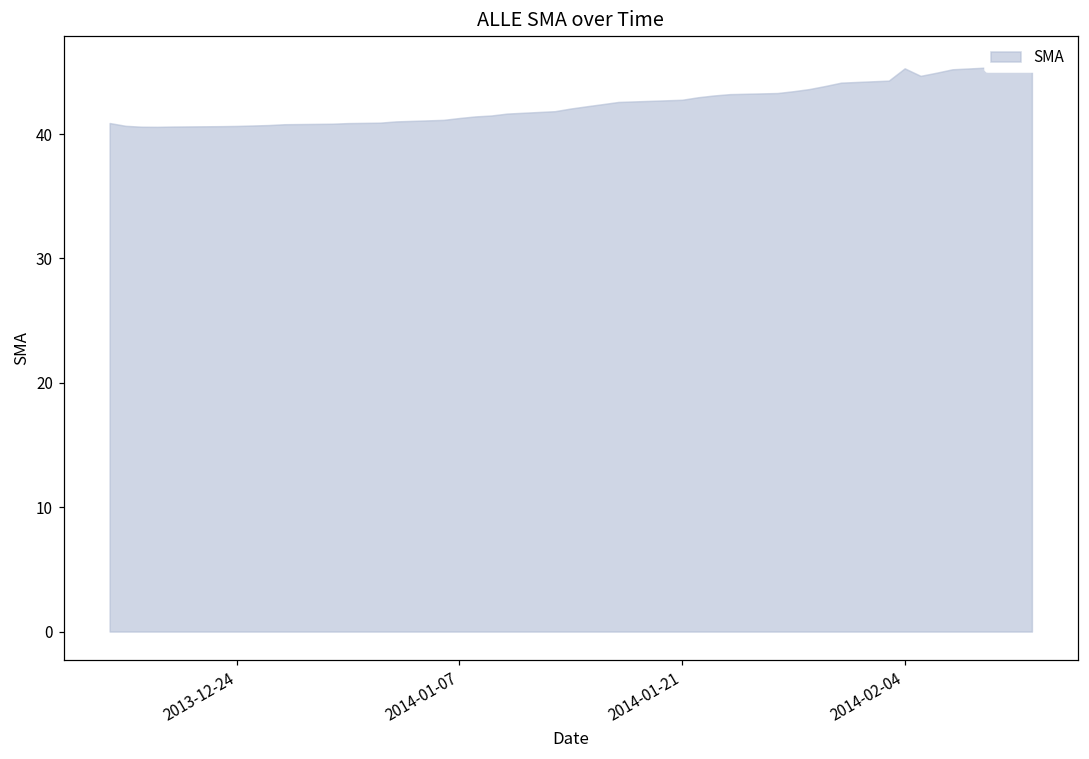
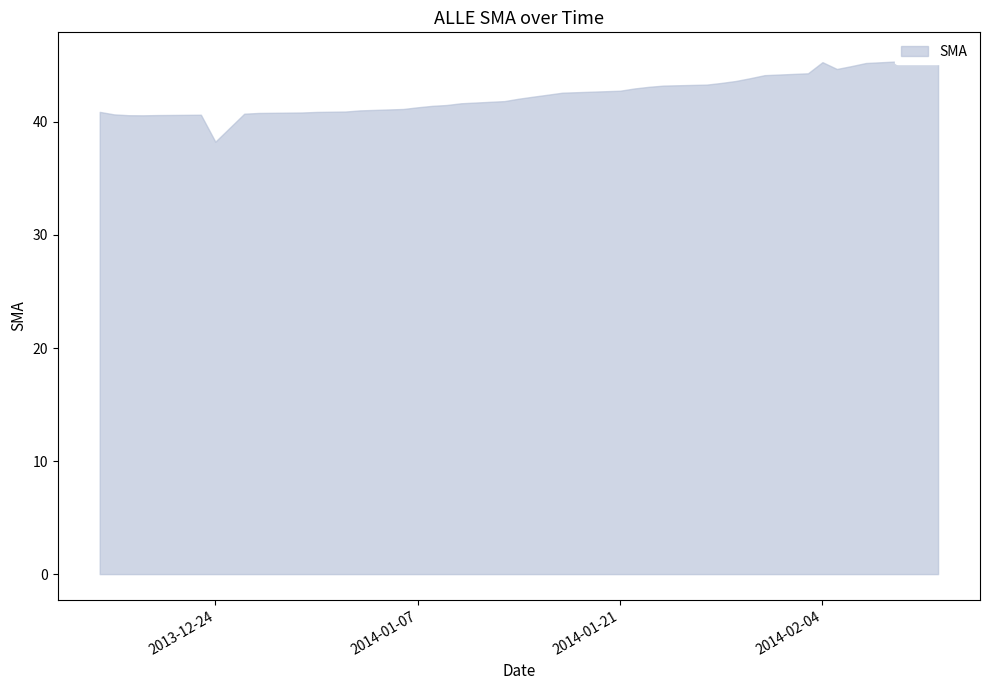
  {
-   "2013-12-24": 40.7,
+   "2013-12-24": 38.3,
    "2014-01-07": 41.3,
    "2014-01-21": 42.8,
    "2014-02-04": 45.3
  }
